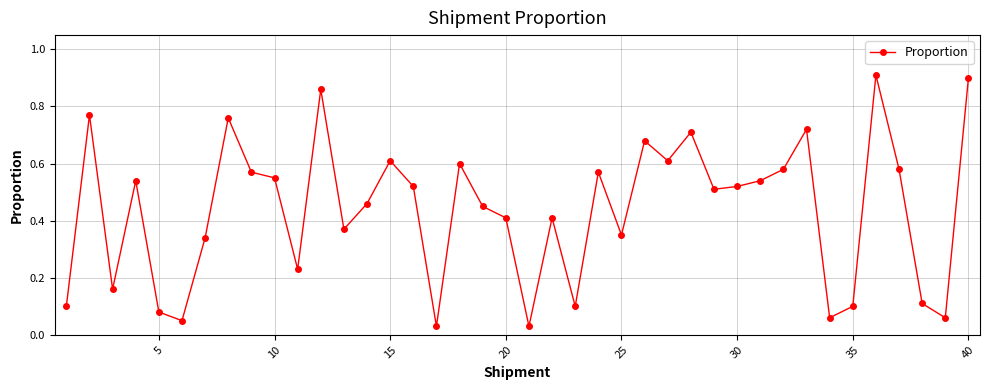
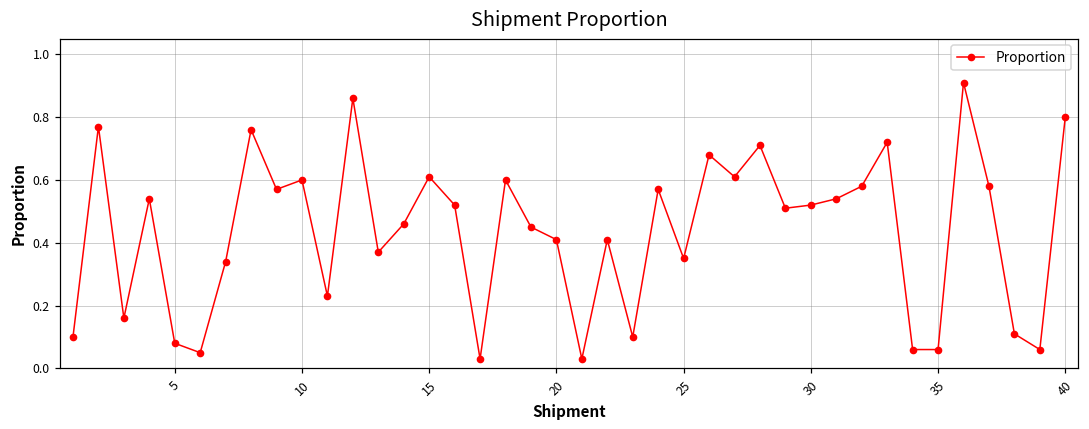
  {
    "5": 0.08,
-   "10": 0.55,
+   "10": 0.60,
    "15": 0.61,
    "20": 0.41,
    "25": 0.35,
    "30": 0.52,
-   "35": 0.10,
-   "40": 0.9
+   "35": 0.06,
+   "40": 0.8
  }
